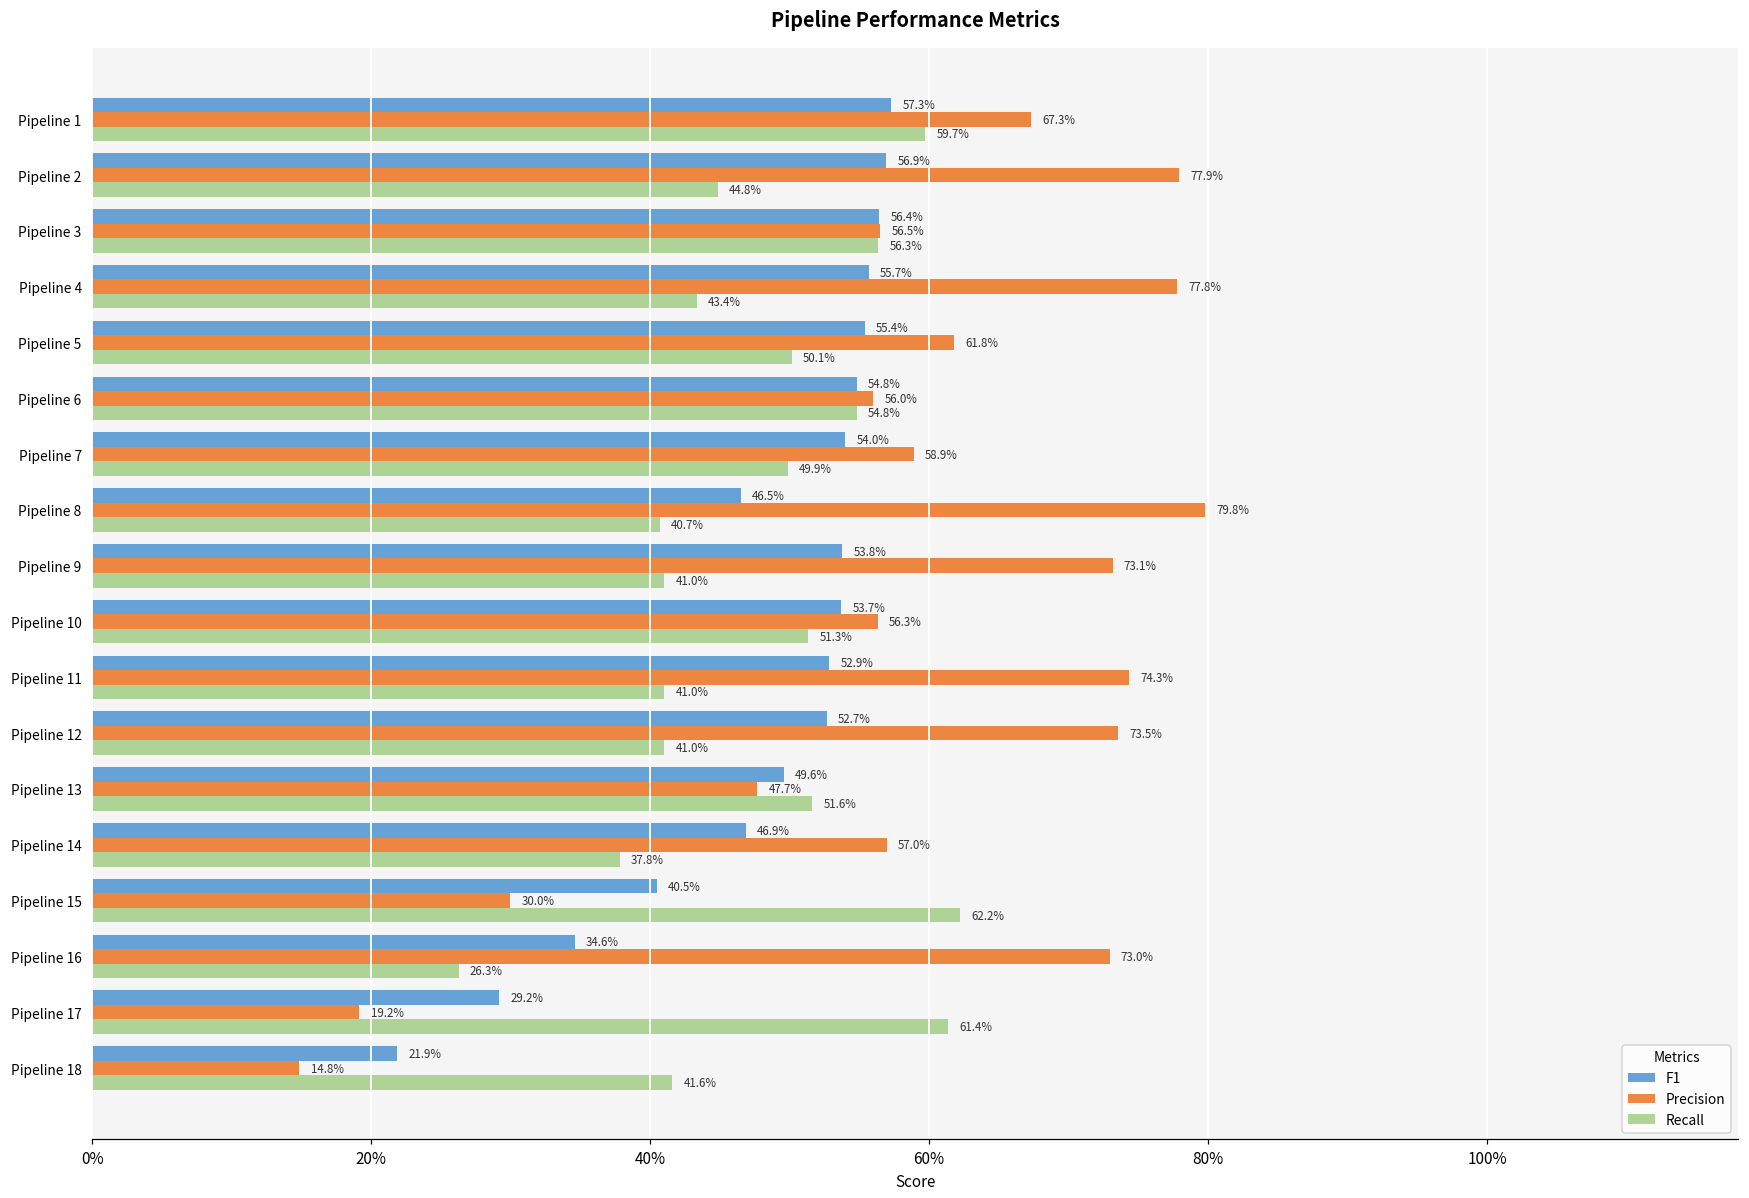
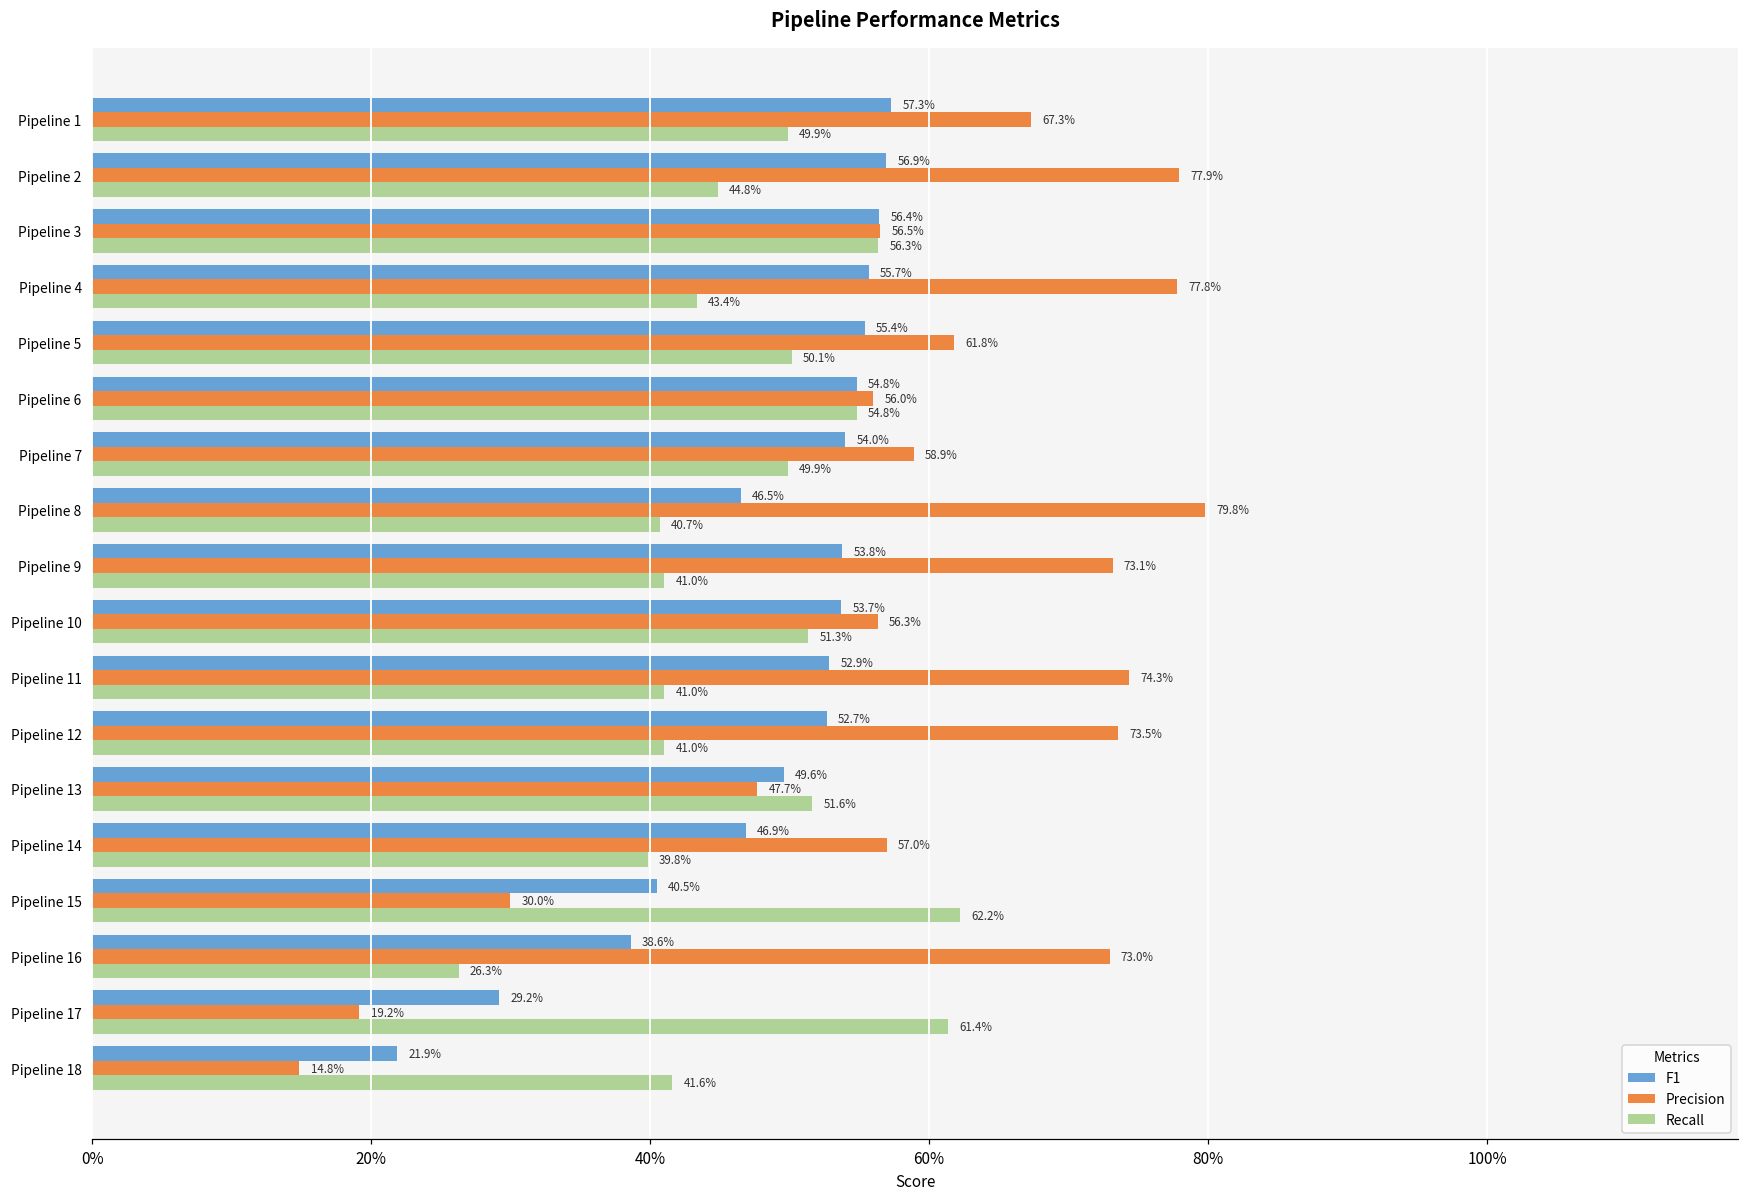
  {
    "F1": {
      "Pipeline 1": "57.3%",
      "Pipeline 2": "56.9%",
      "Pipeline 3": "56.4%",
      "Pipeline 4": "55.7%",
      "Pipeline 5": "55.4%",
      "Pipeline 6": "54.8%",
      "Pipeline 7": "54.0%",
      "Pipeline 8": "46.5%",
      "Pipeline 9": "53.8%",
      "Pipeline 10": "53.7%",
      "Pipeline 11": "52.9%",
      "Pipeline 12": "52.7%",
      "Pipeline 13": "49.6%",
      "Pipeline 14": "46.9%",
      "Pipeline 15": "40.5%",
-     "Pipeline 16": "34.6%",
+     "Pipeline 16": "38.6%",
      "Pipeline 17": "29.2%",
      "Pipeline 18": "21.9%"
    },
    "Precision": {
      "Pipeline 1": "67.3%",
      "Pipeline 2": "77.9%",
      "Pipeline 3": "56.5%",
      "Pipeline 4": "77.8%",
      "Pipeline 5": "61.8%",
      "Pipeline 6": "56.0%",
      "Pipeline 7": "58.9%",
      "Pipeline 8": "79.8%",
      "Pipeline 9": "73.1%",
      "Pipeline 10": "56.3%",
      "Pipeline 11": "74.3%",
      "Pipeline 12": "73.5%",
      "Pipeline 13": "47.7%",
      "Pipeline 14": "57.0%",
      "Pipeline 15": "30.0%",
      "Pipeline 16": "73.0%",
      "Pipeline 17": "19.2%",
      "Pipeline 18": "14.8%"
    },
    "Recall": {
-     "Pipeline 1": "59.7%",
+     "Pipeline 1": "49.9%",
      "Pipeline 2": "44.8%",
      "Pipeline 3": "56.3%",
      "Pipeline 4": "43.4%",
      "Pipeline 5": "50.1%",
      "Pipeline 6": "54.8%",
      "Pipeline 7": "49.9%",
      "Pipeline 8": "40.7%",
      "Pipeline 9": "41.0%",
      "Pipeline 10": "51.3%",
      "Pipeline 11": "41.0%",
      "Pipeline 12": "41.0%",
      "Pipeline 13": "51.6%",
-     "Pipeline 14": "37.8%",
+     "Pipeline 14": "39.8%",
      "Pipeline 15": "62.2%",
      "Pipeline 16": "26.3%",
      "Pipeline 17": "61.4%",
      "Pipeline 18": "41.6%"
    }
  }
